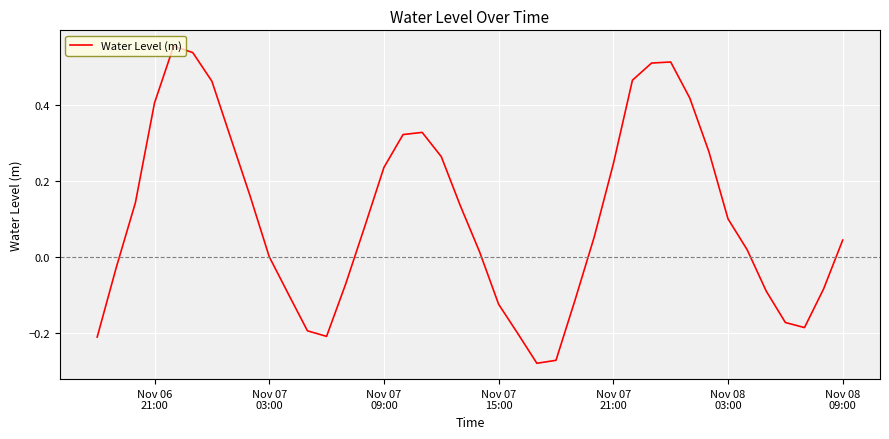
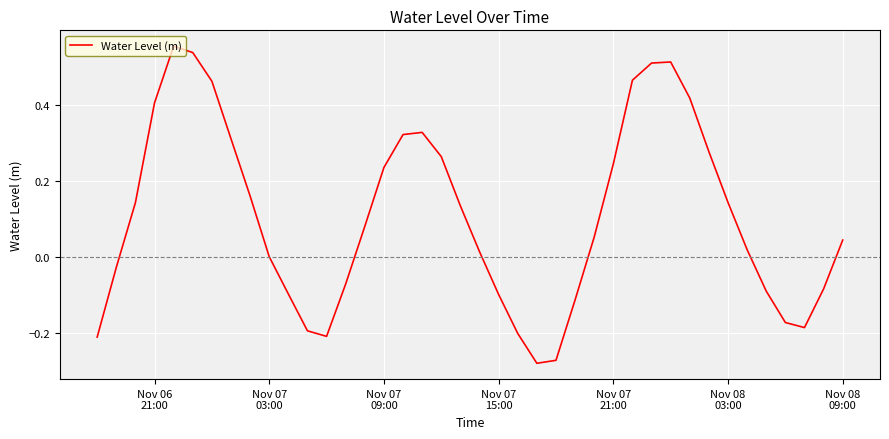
  {
    "Nov 06 21:00": 0.40,
    "Nov 07 03:00": 0.00,
    "Nov 07 09:00": 0.24,
-   "Nov 07 15:00": -0.12,
+   "Nov 07 15:00": -0.10,
    "Nov 07 21:00": 0.24,
-   "Nov 08 03:00": 0.10,
+   "Nov 08 03:00": 0.14,
    "Nov 08 09:00": 0.04
  }
